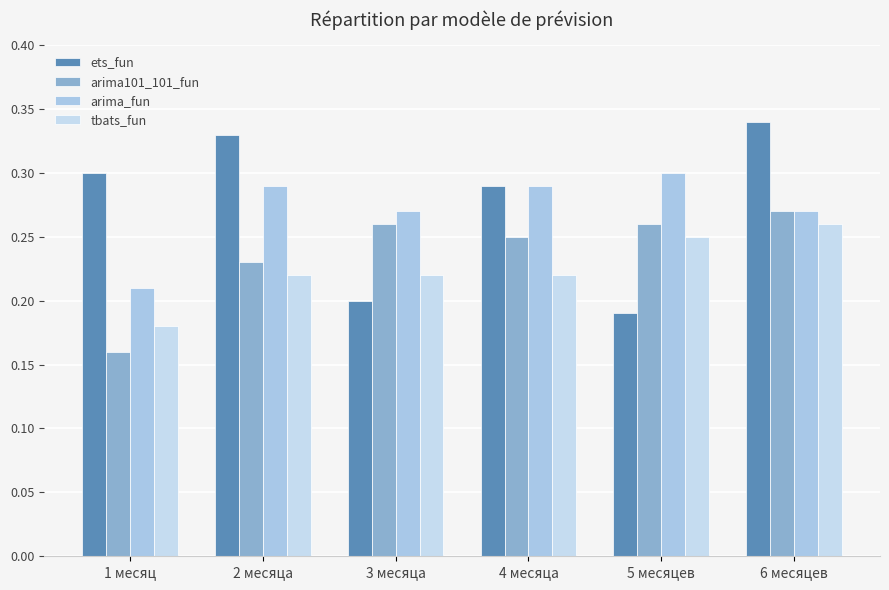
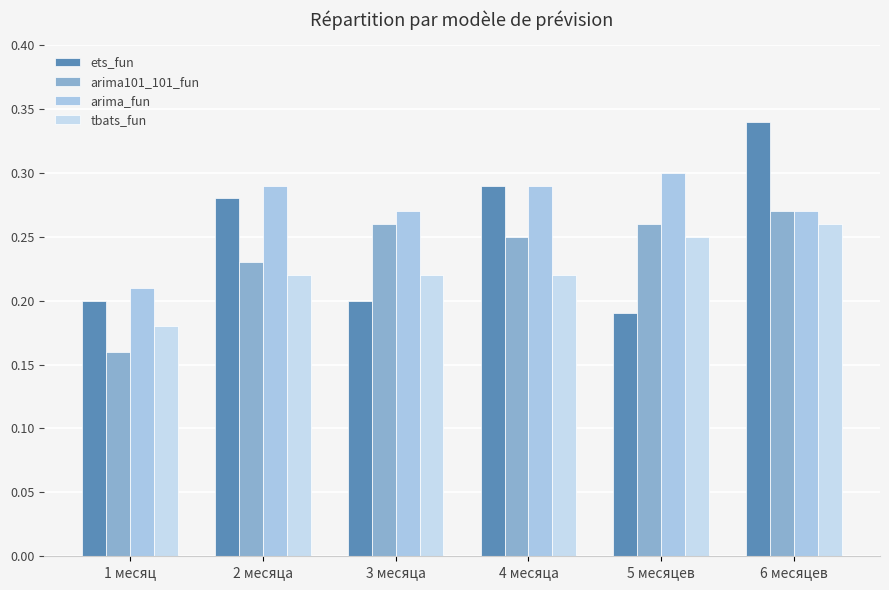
  {
    "ets_fun": {
-     "1 месяц": 0.3,
-     "2 месяца": 0.33,
+     "1 месяц": 0.2,
+     "2 месяца": 0.28,
      "3 месяца": 0.20,
      "4 месяца": 0.29,
      "5 месяцев": 0.19,
      "6 месяцев": 0.34
    }
  }
